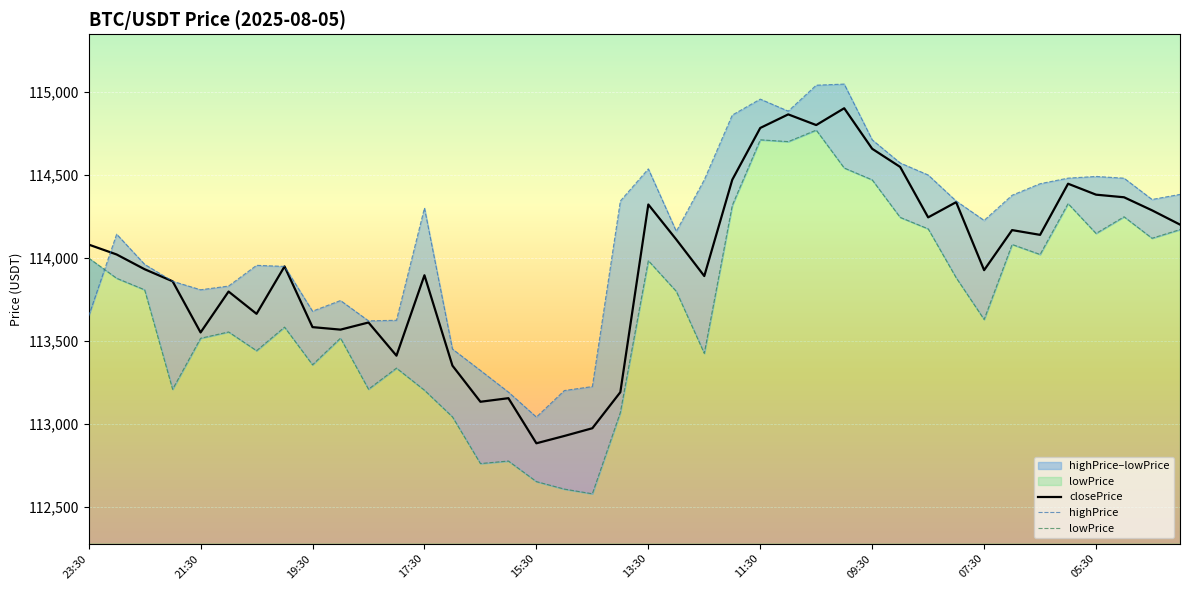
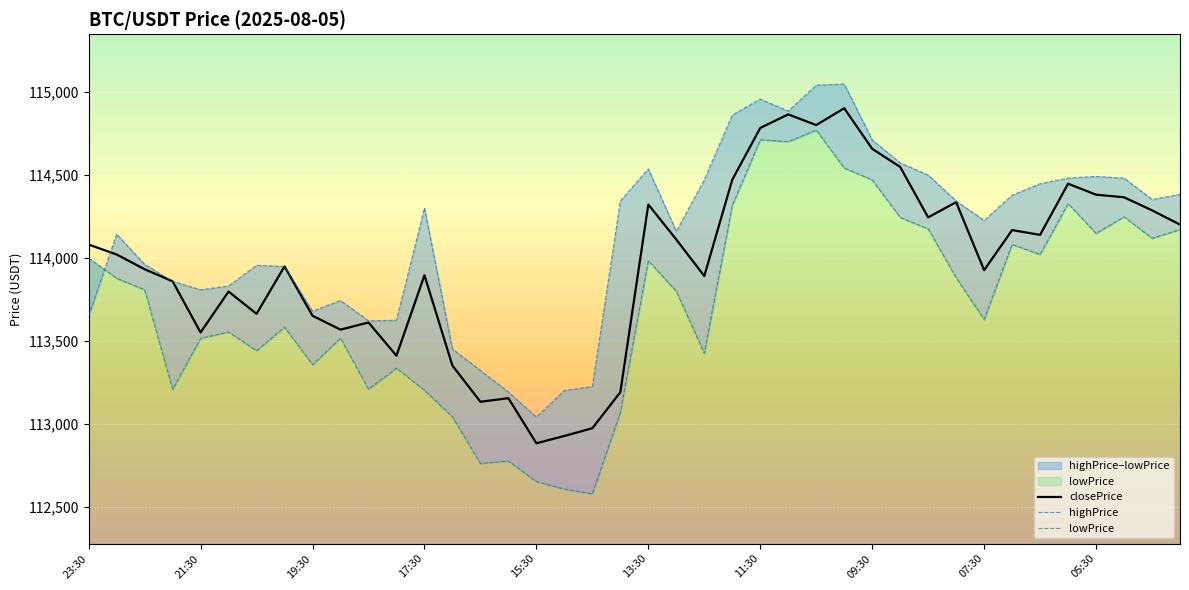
  {
    "closePrice": {
      "23:30": "114,080",
      "21:30": "113,550",
-     "19:30": "113,580",
+     "19:30": "113,650",
      "17:30": "113,890",
      "15:30": "112,880",
      "13:30": "114,320",
      "11:30": "114,780",
      "09:30": "114,660",
      "07:30": "113,930",
      "05:30": "114,380"
    },
    "highPrice": {
      "23:30": "113,650"
    }
  }
